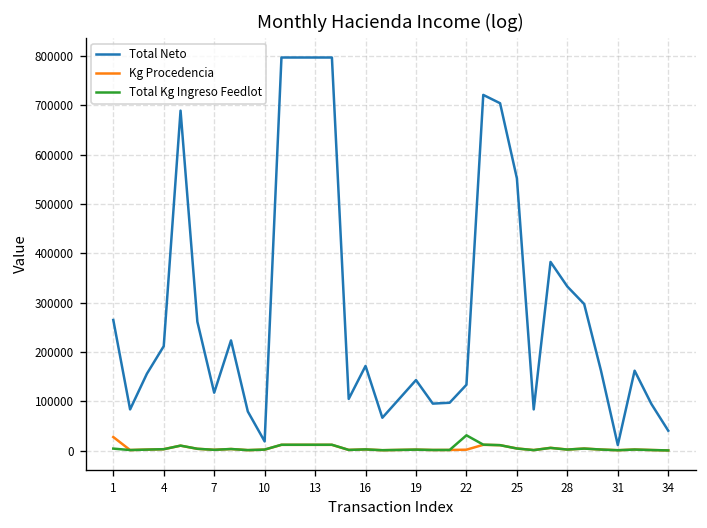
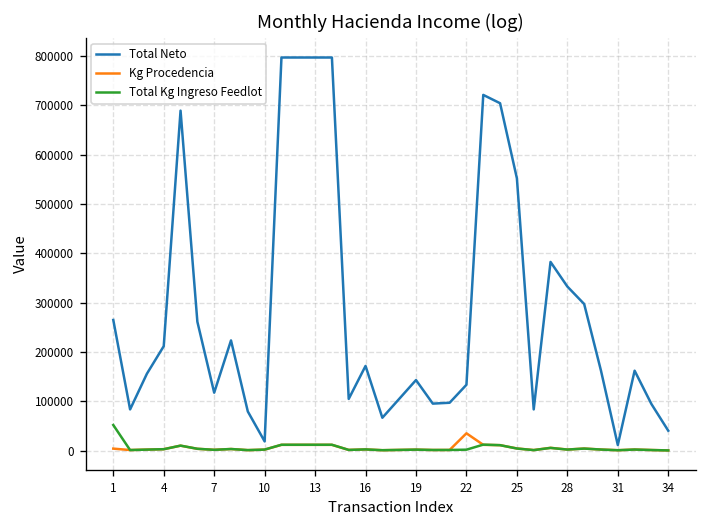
  {
    "Total Neto": {
      "1": 270000,
      "4": 210000,
      "7": 120000,
      "10": 20000,
      "13": 800000,
      "16": 170000,
      "19": 140000,
      "22": 130000,
      "25": 550000,
      "28": 330000,
      "31": 10000,
      "34": 40000
    },
    "Kg Procedencia": {
-     "1": 30000,
-     "22": 0
+     "1": 0,
+     "22": 40000
    },
    "Total Kg Ingreso Feedlot": {
-     "1": 0,
-     "22": 30000
+     "1": 50000,
+     "22": 0
    }
  }
